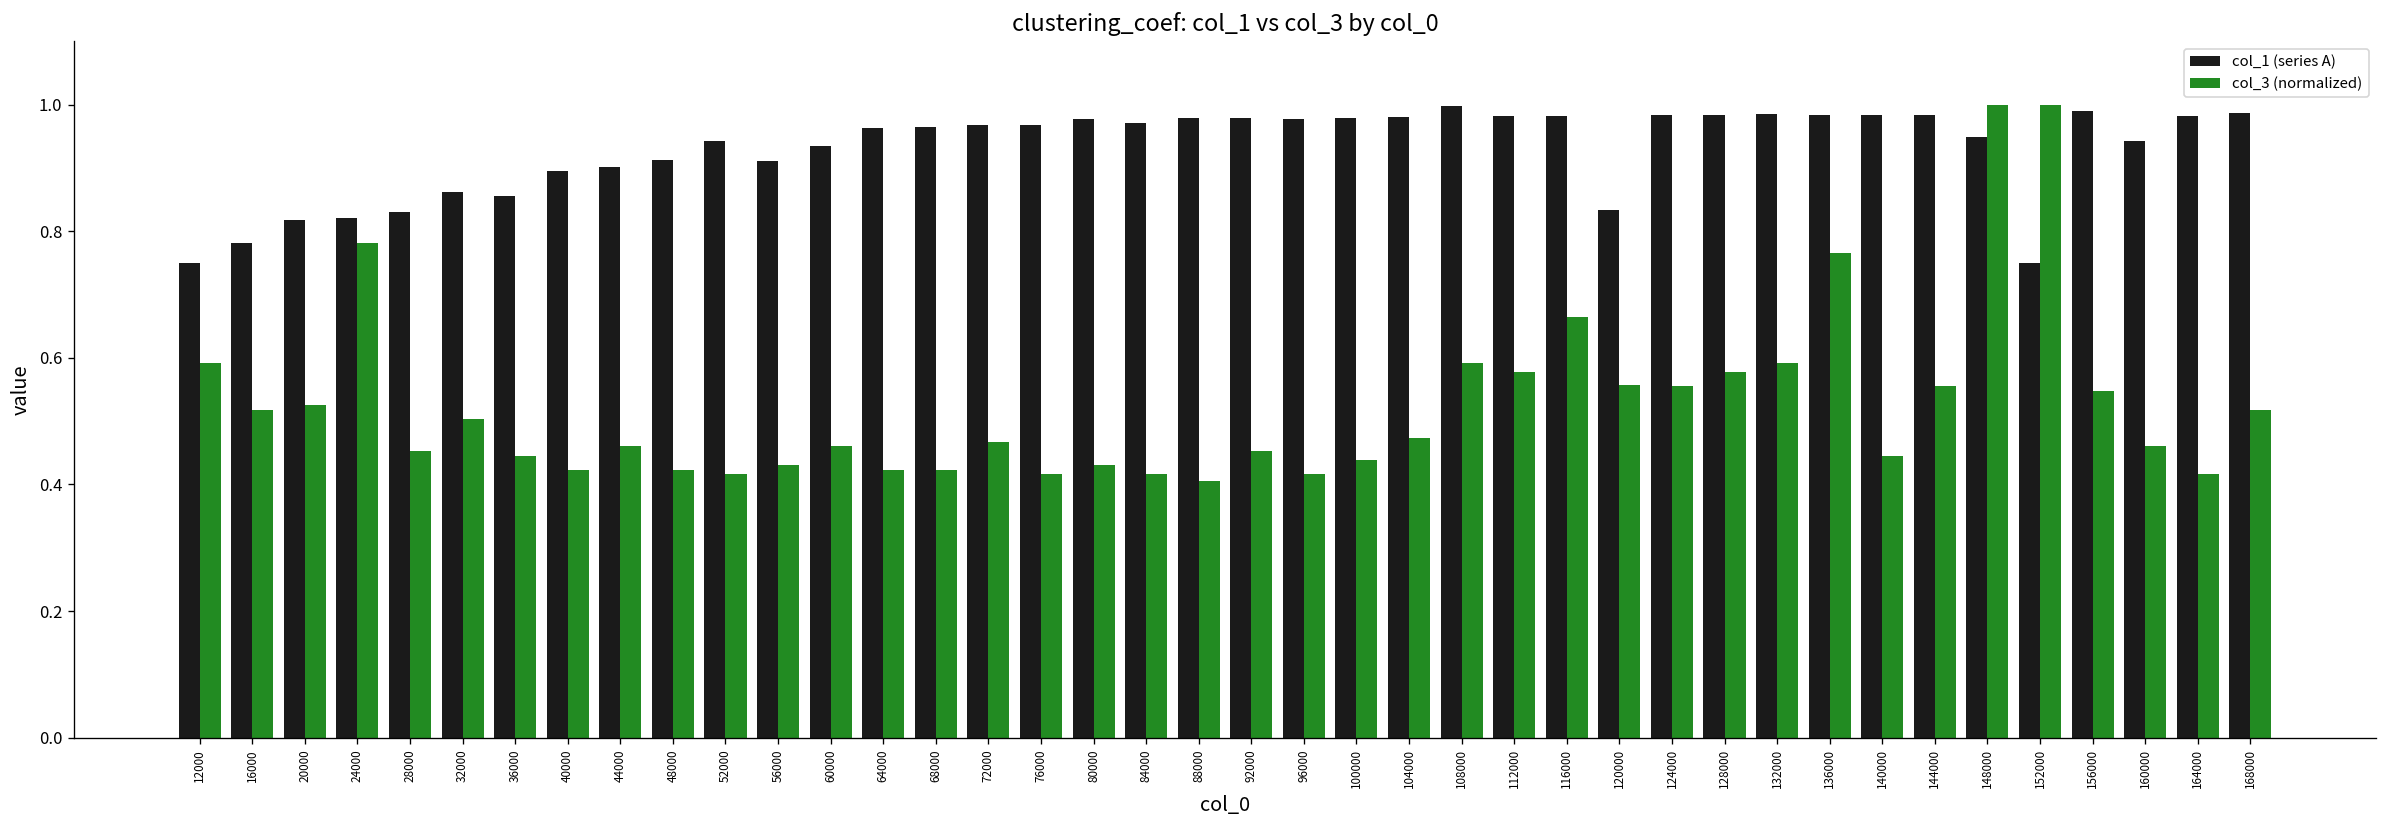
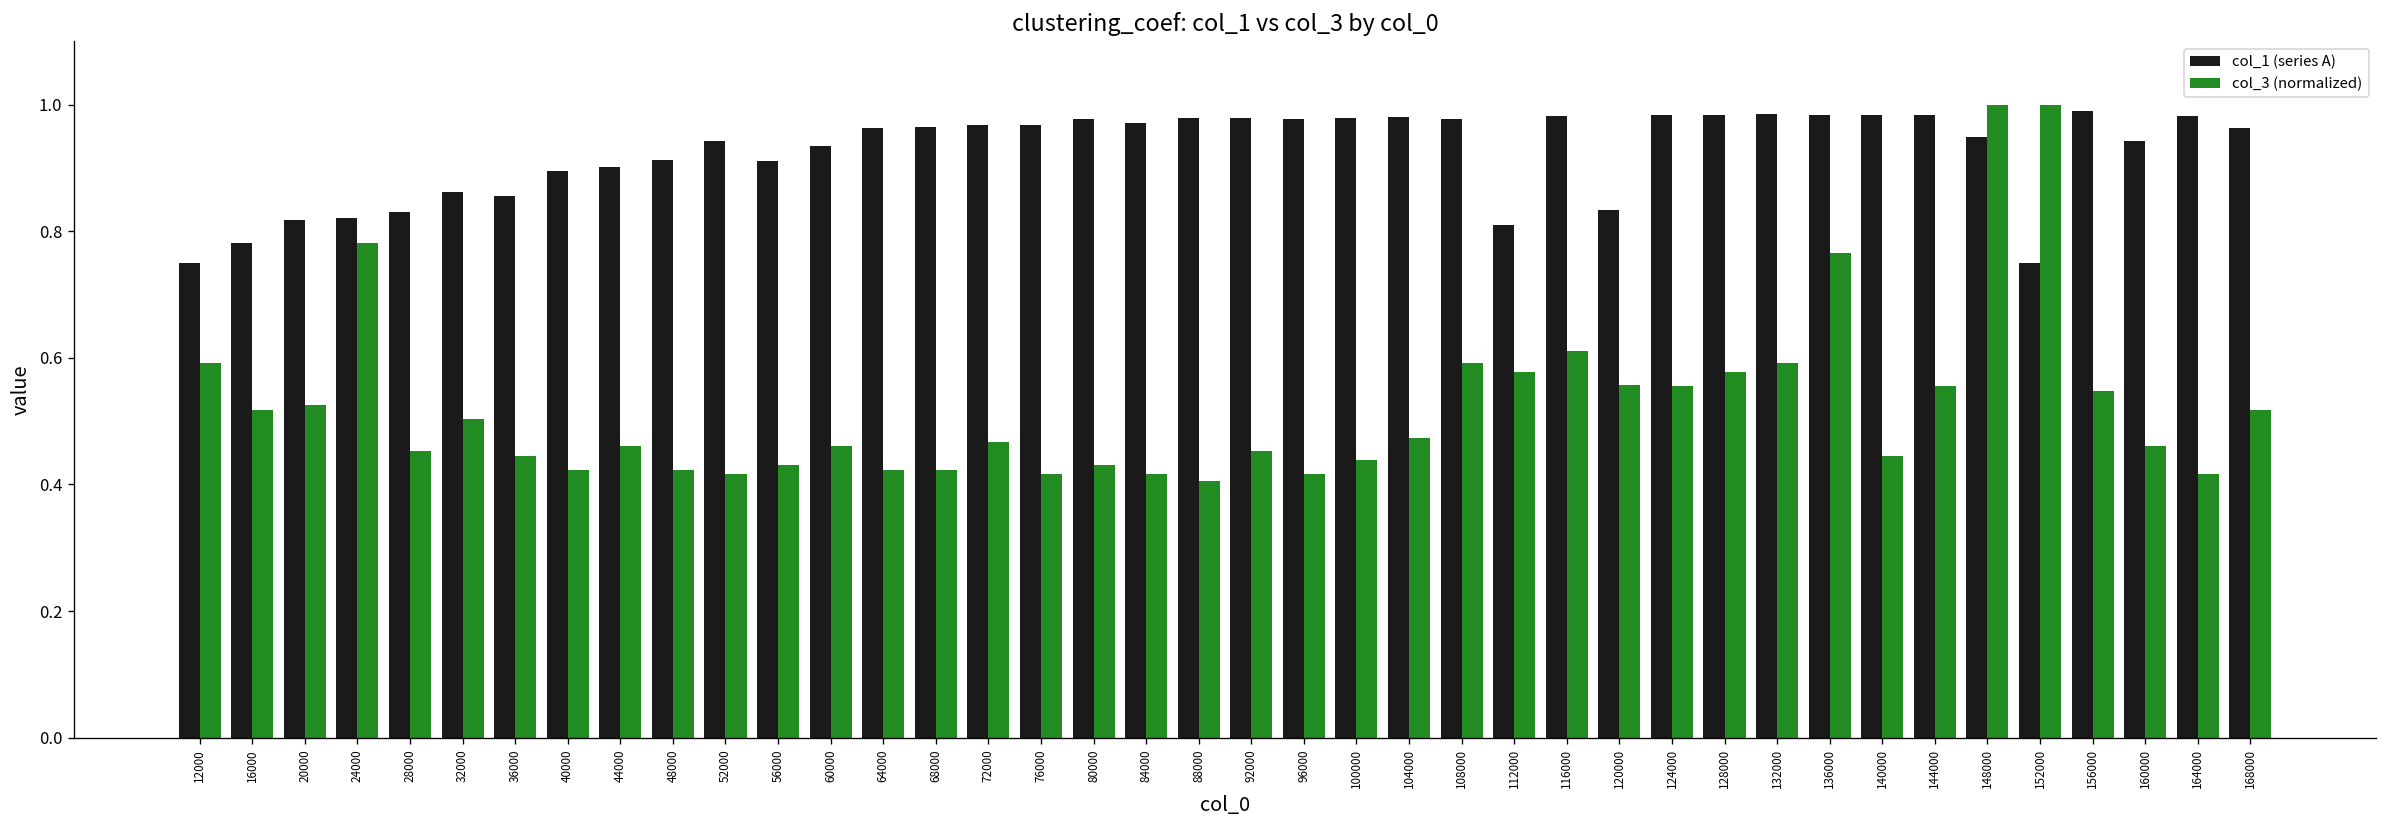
  {
    "col_1 (series A)": {
      "12000": 0.75,
      "16000": 0.78,
      "20000": 0.82,
      "24000": 0.82,
      "28000": 0.83,
      "32000": 0.86,
      "36000": 0.86,
      "40000": 0.90,
      "44000": 0.90,
      "48000": 0.91,
      "52000": 0.94,
      "56000": 0.91,
      "60000": 0.94,
      "64000": 0.96,
      "68000": 0.96,
      "72000": 0.97,
      "76000": 0.97,
      "80000": 0.98,
      "84000": 0.97,
      "88000": 0.98,
      "92000": 0.98,
      "96000": 0.98,
      "100000": 0.98,
      "104000": 0.98,
-     "108000": 1.00,
-     "112000": 0.98,
+     "108000": 0.98,
+     "112000": 0.81,
      "116000": 0.98,
      "120000": 0.83,
      "124000": 0.98,
      "128000": 0.98,
      "132000": 0.99,
      "136000": 0.98,
      "140000": 0.98,
      "144000": 0.98,
      "148000": 0.95,
      "152000": 0.75,
      "156000": 0.99,
      "160000": 0.94,
      "164000": 0.98,
-     "168000": 0.99
+     "168000": 0.96
    },
    "col_3 (normalized)": {
      "12000": 0.59,
      "16000": 0.52,
      "20000": 0.53,
      "24000": 0.78,
      "28000": 0.45,
      "32000": 0.50,
      "36000": 0.45,
      "40000": 0.42,
      "44000": 0.46,
      "48000": 0.42,
      "52000": 0.42,
      "56000": 0.43,
      "60000": 0.46,
      "64000": 0.42,
      "68000": 0.42,
      "72000": 0.47,
      "76000": 0.42,
      "80000": 0.43,
      "84000": 0.42,
      "88000": 0.41,
      "92000": 0.45,
      "96000": 0.42,
      "100000": 0.44,
      "104000": 0.47,
      "108000": 0.59,
      "112000": 0.58,
-     "116000": 0.66,
+     "116000": 0.61,
      "120000": 0.56,
      "124000": 0.56,
      "128000": 0.58,
      "132000": 0.59,
      "136000": 0.77,
      "140000": 0.45,
      "144000": 0.56,
      "148000": 1.00,
      "152000": 1.00,
      "156000": 0.55,
      "160000": 0.46,
      "164000": 0.42,
      "168000": 0.52
    }
  }
